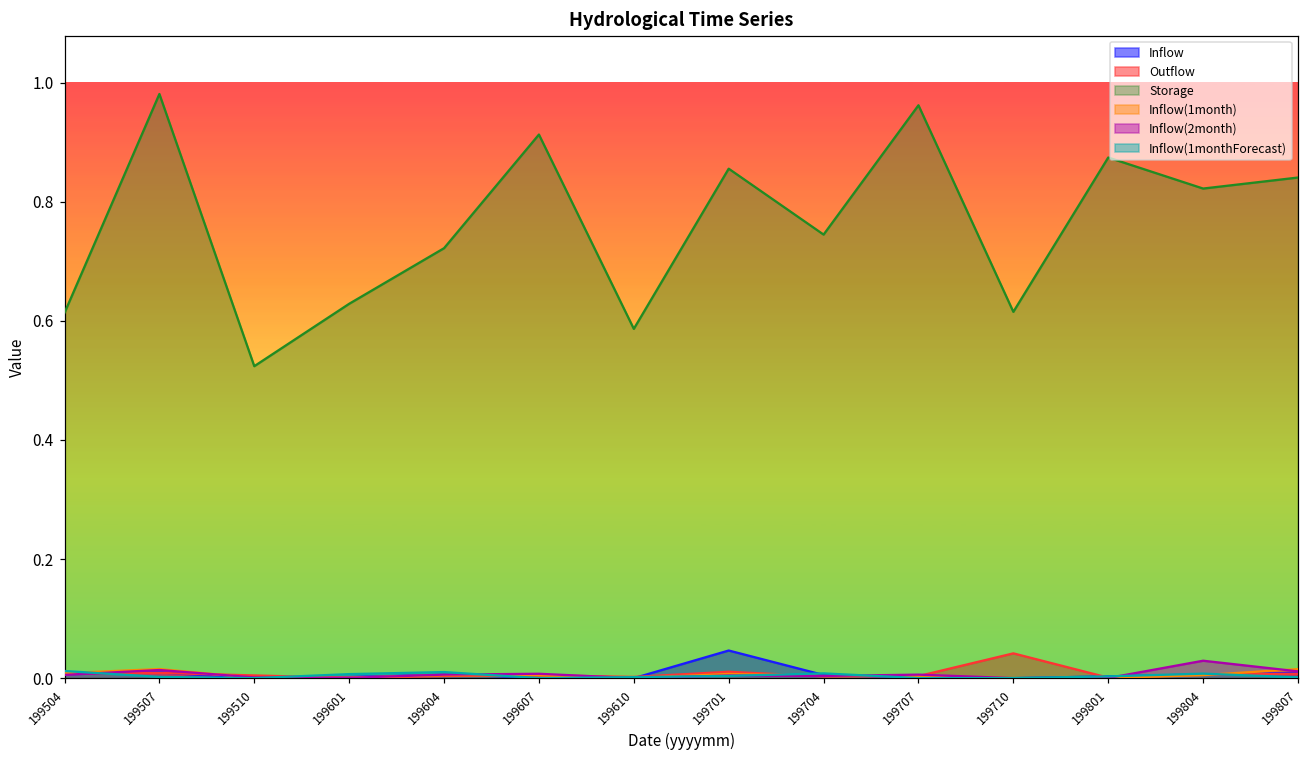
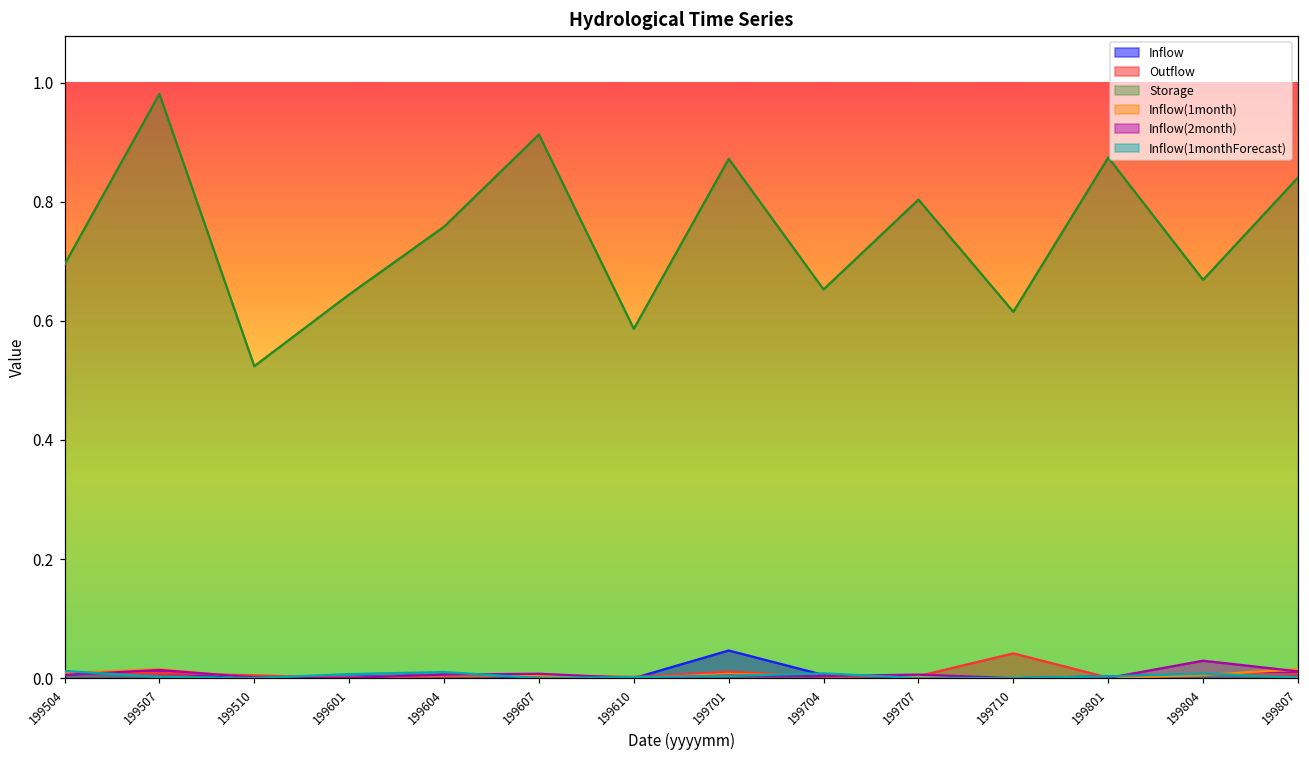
  {
    "Inflow": {
      "199701": 0.05
    },
    "Outflow": {
      "199710": 0.04
    },
    "Storage": {
-     "199504": 0.61,
+     "199504": 0.69,
      "199507": 0.98,
      "199510": 0.52,
-     "199601": 0.63,
-     "199604": 0.72,
+     "199601": 0.64,
+     "199604": 0.76,
      "199607": 0.91,
      "199610": 0.59,
-     "199701": 0.86,
-     "199704": 0.74,
-     "199707": 0.96,
+     "199701": 0.87,
+     "199704": 0.65,
+     "199707": 0.80,
      "199710": 0.62,
      "199801": 0.87,
-     "199804": 0.82,
+     "199804": 0.67,
      "199807": 0.84
    },
    "Inflow(2month)": {
      "199804": 0.03
    },
    "Inflow(1monthForecast)": {
      "199507": 0.00,
      "199601": 0.01,
      "199807": 0.00
    }
  }
